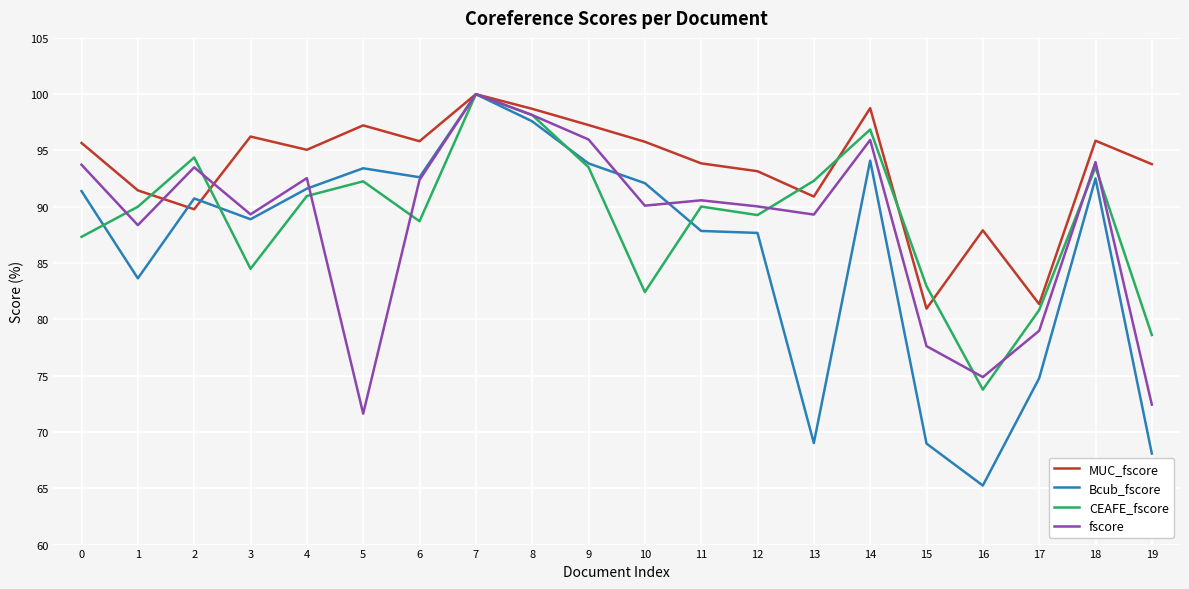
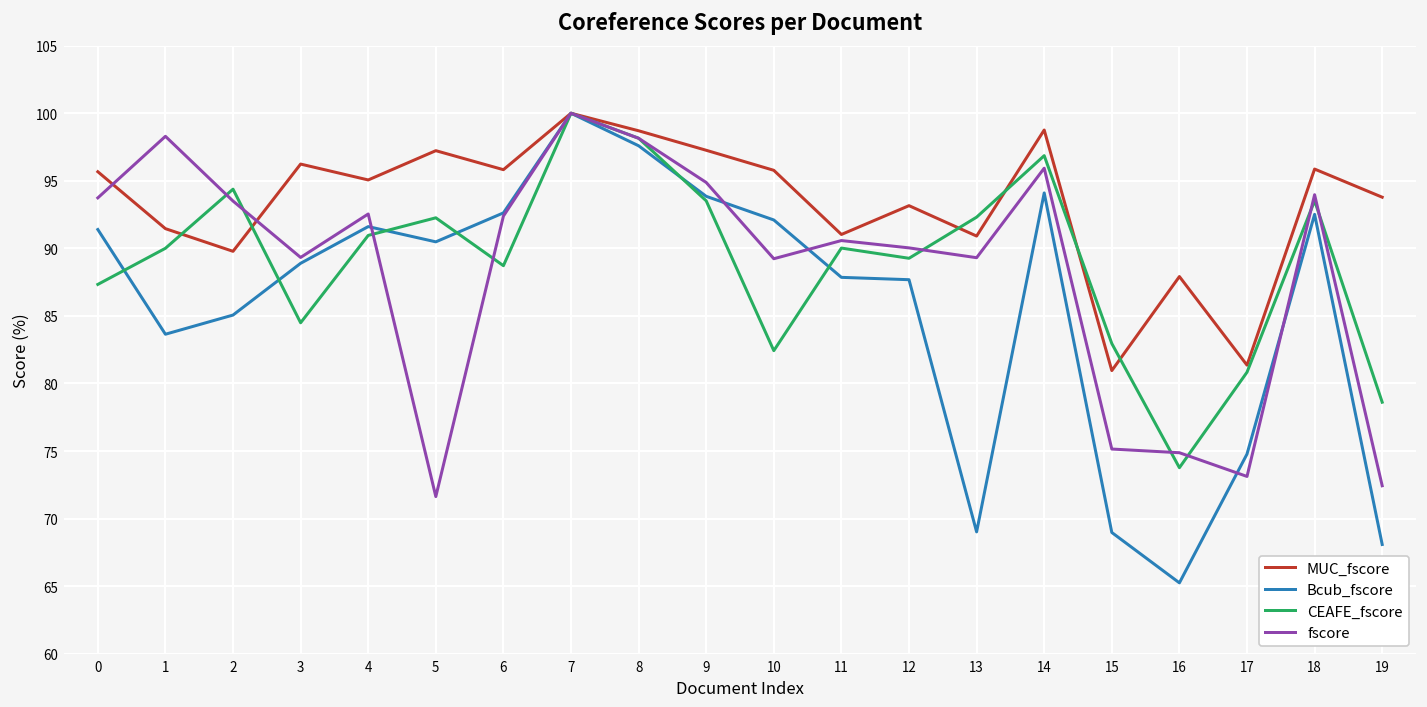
  {
    "MUC_fscore": {
      "0": 95.7,
      "1": 91.5,
      "2": 89.8,
      "3": 96.2,
      "4": 95.1,
      "5": 97.2,
      "6": 95.8,
      "8": 98.7,
      "9": 97.3,
      "10": 95.8,
-     "11": 93.9,
+     "11": 91.0,
      "12": 93.2,
      "13": 90.9,
      "14": 98.8,
      "15": 81.0,
      "16": 87.9,
      "17": 81.4,
      "18": 95.9,
      "19": 93.8
    },
    "Bcub_fscore": {
      "0": 91.4,
      "1": 83.6,
-     "2": 90.7,
+     "2": 85.1,
      "3": 88.9,
      "4": 91.6,
-     "5": 93.4,
+     "5": 90.5,
      "6": 92.6,
      "8": 97.6,
      "9": 93.9,
      "10": 92.1,
      "11": 87.9,
      "12": 87.7,
      "13": 69.0,
      "14": 94.1,
      "15": 69.0,
      "16": 65.2,
      "17": 74.8,
      "18": 92.5,
      "19": 68.1
    },
    "CEAFE_fscore": {
      "0": 87.3,
      "1": 90.0,
      "2": 94.4,
      "3": 84.5,
      "4": 91.0,
      "5": 92.3,
      "6": 88.7,
      "9": 93.5,
      "10": 82.4,
      "11": 90.0,
      "12": 89.3,
      "13": 92.3,
      "14": 96.9,
      "15": 83.0,
      "16": 73.8,
      "17": 80.8,
      "18": 93.5,
      "19": 78.6
    },
    "fscore": {
      "0": 93.7,
-     "1": 88.4,
+     "1": 98.3,
      "2": 93.5,
      "3": 89.3,
      "4": 92.5,
      "5": 71.6,
      "6": 92.4,
-     "9": 96.0,
-     "10": 90.1,
+     "9": 94.9,
+     "10": 89.2,
      "11": 90.6,
      "12": 90.0,
      "13": 89.3,
      "14": 95.9,
-     "15": 77.6,
+     "15": 75.1,
      "16": 74.9,
-     "17": 79.0,
+     "17": 73.1,
      "18": 94.0,
      "19": 72.4
    }
  }
